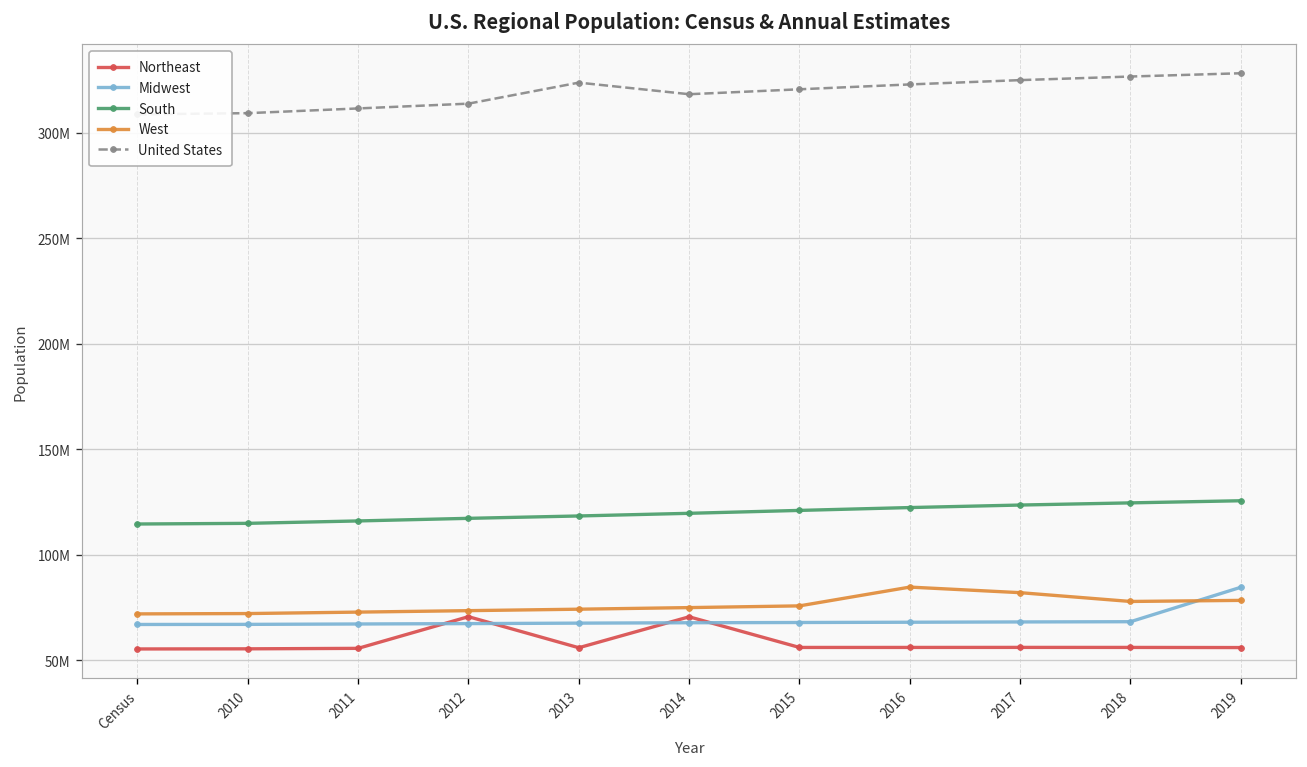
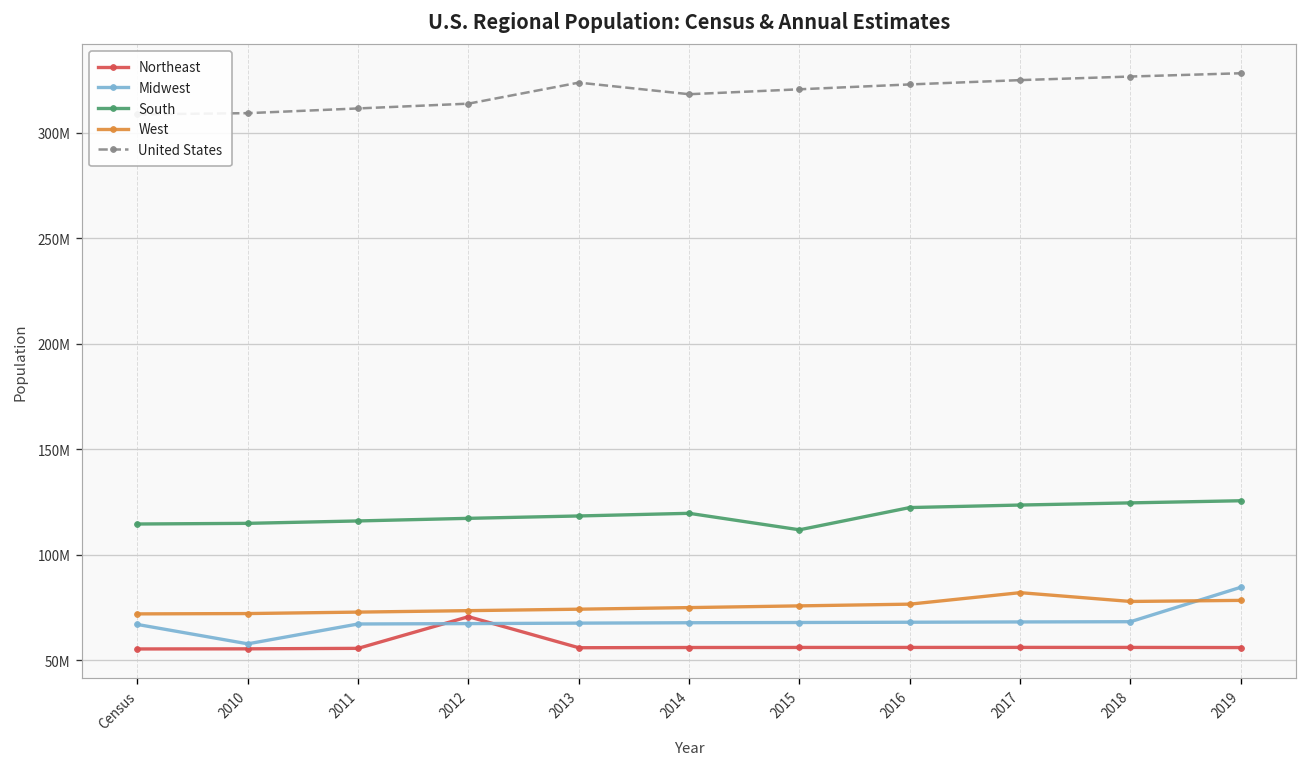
  {
    "Northeast": {
      "Census": 55000000,
      "2010": 55000000,
      "2011": 56000000,
      "2012": 71000000,
      "2013": 56000000,
-     "2014": 71000000,
+     "2014": 56000000,
      "2015": 56000000,
      "2016": 56000000,
      "2017": 56000000,
      "2018": 56000000,
      "2019": 56000000
    },
    "Midwest": {
      "Census": 67000000,
-     "2010": 67000000,
+     "2010": 58000000,
      "2011": 67000000,
      "2012": 67000000,
      "2013": 68000000,
      "2014": 68000000,
      "2015": 68000000,
      "2016": 68000000,
      "2017": 68000000,
      "2018": 68000000,
      "2019": 85000000
    },
    "South": {
      "Census": 115000000,
      "2010": 115000000,
      "2011": 116000000,
      "2012": 117000000,
      "2013": 118000000,
      "2014": 120000000,
-     "2015": 121000000,
+     "2015": 112000000,
      "2016": 122000000,
      "2017": 124000000,
      "2018": 125000000,
      "2019": 126000000
    },
    "West": {
      "Census": 72000000,
      "2010": 72000000,
      "2011": 73000000,
      "2012": 73000000,
      "2013": 74000000,
      "2014": 75000000,
      "2015": 76000000,
-     "2016": 85000000,
+     "2016": 77000000,
      "2017": 82000000,
      "2018": 78000000,
      "2019": 78000000
    },
    "United States": {
      "2010": 309000000,
      "2011": 312000000,
      "2012": 314000000,
      "2013": 324000000,
      "2014": 318000000,
      "2015": 321000000,
      "2016": 323000000,
      "2017": 325000000,
      "2018": 327000000,
      "2019": 328000000
    }
  }
